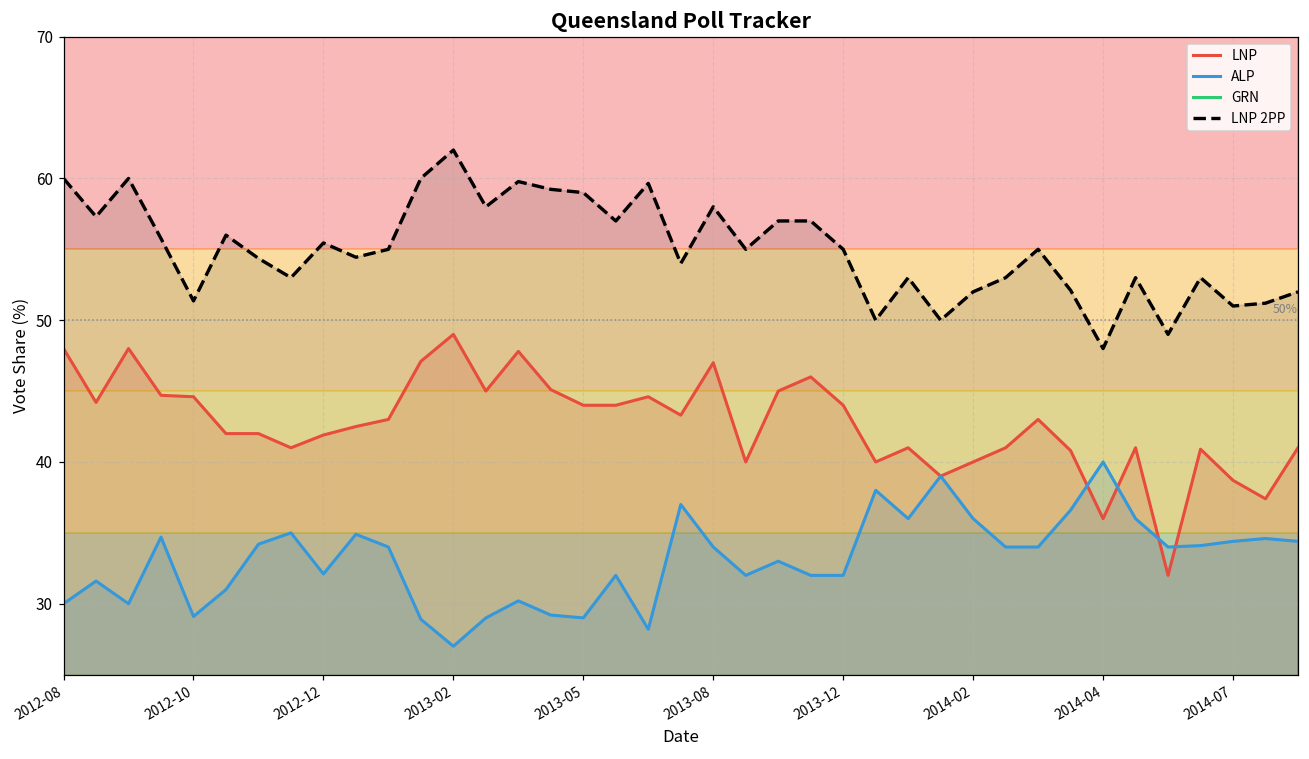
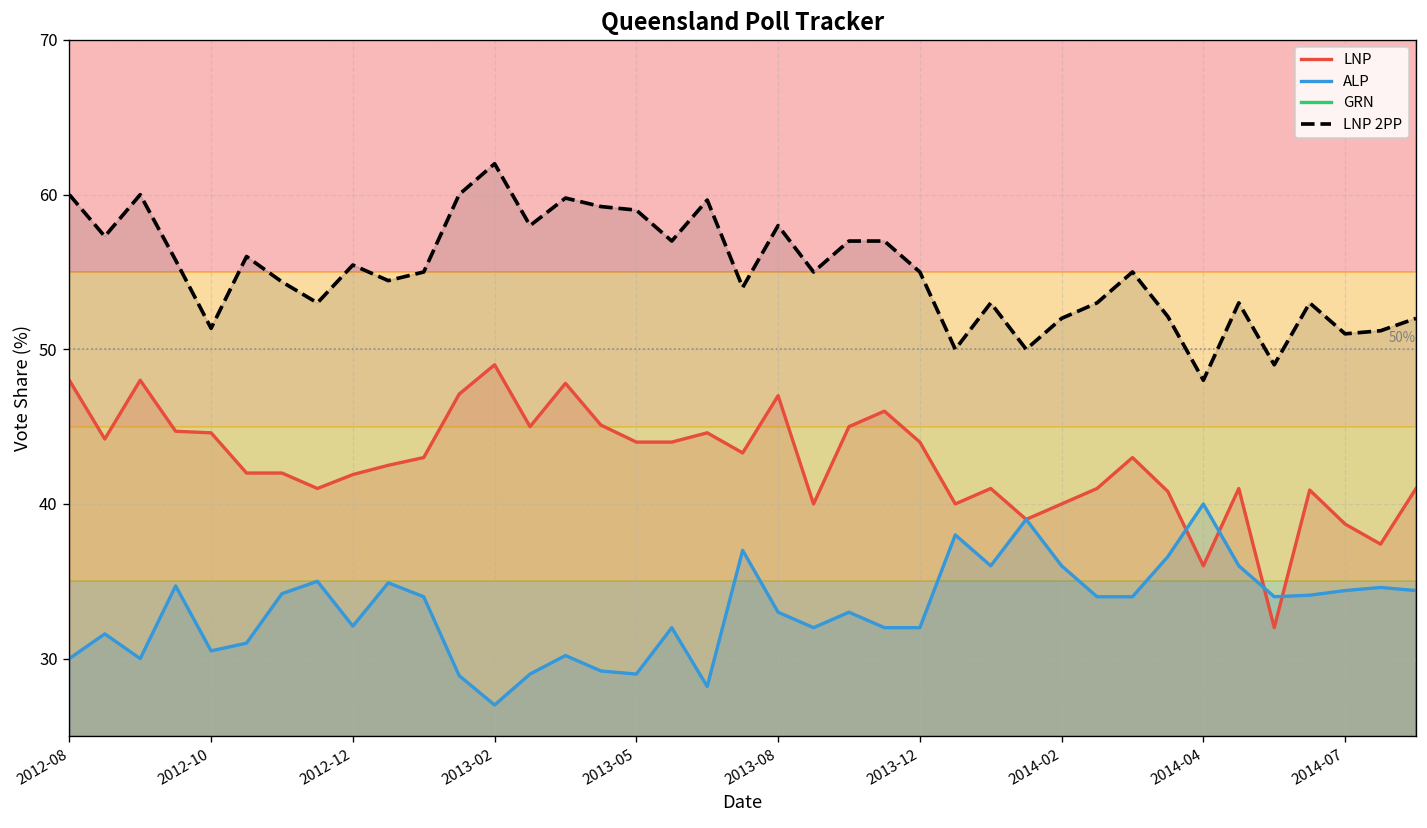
  {
    "ALP": {
-     "2012-10": 29.1,
-     "2013-08": 34,
+     "2012-10": 30.5,
+     "2013-08": 33,
      "2013-12": 32.0
    },
    "LNP 2PP": {
      "2012-10": 51.4,
      "2013-08": 58.0
    }
  }
